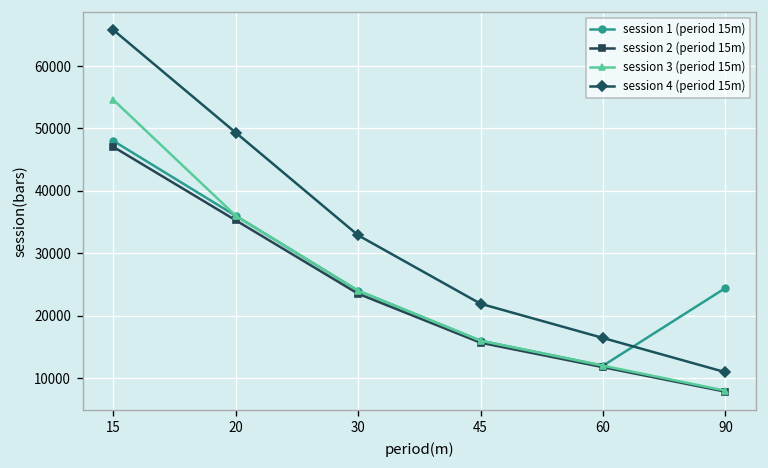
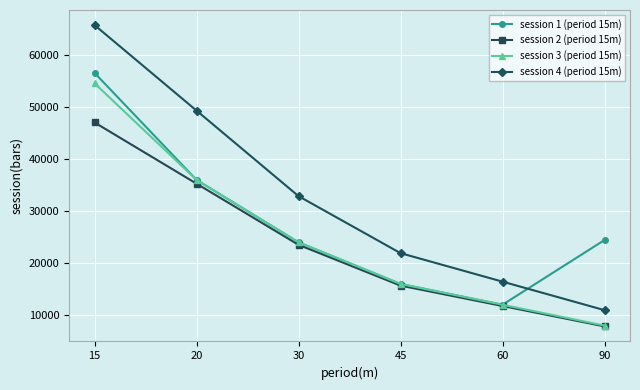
  {
    "session 1 (period 15m)": {
-     "15": 48000,
+     "15": 57000,
      "90": 24000
    },
    "session 3 (period 15m)": {
      "15": 55000
    }
  }
